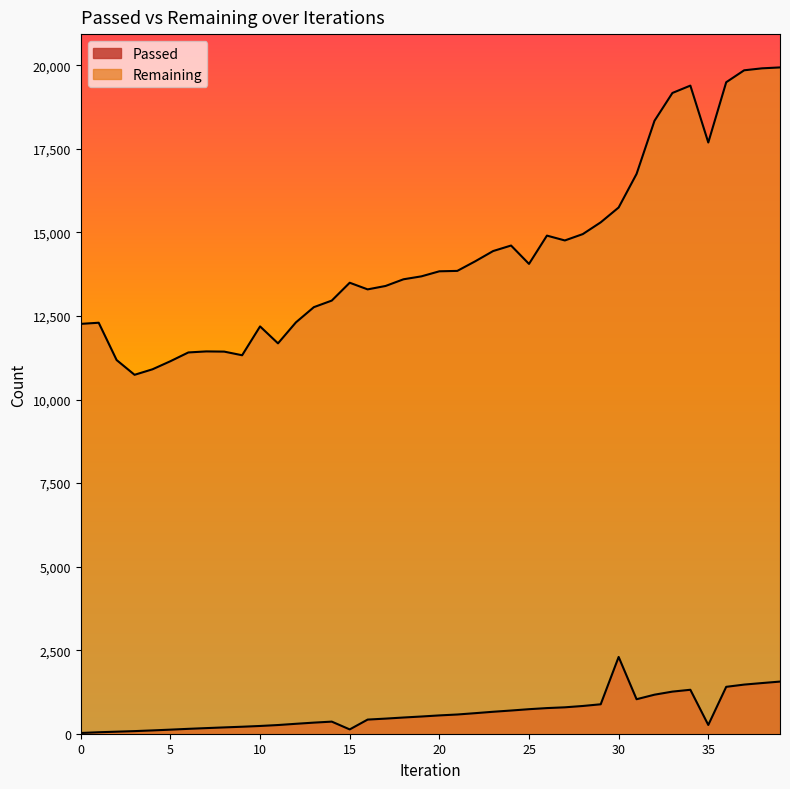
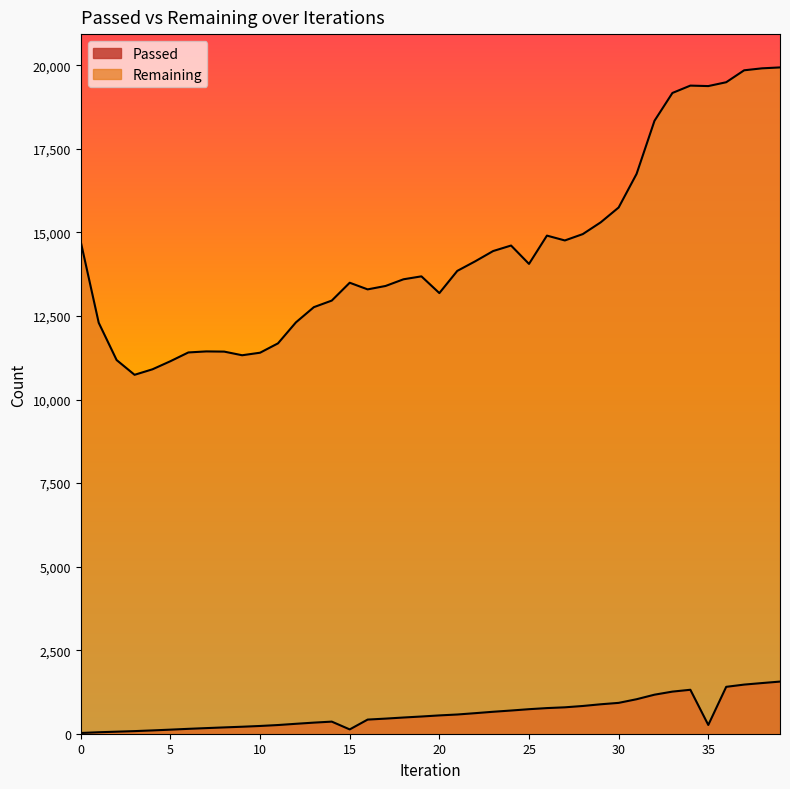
  {
    "Passed": {
      "0": "0",
      "5": "100",
      "10": "200",
      "15": "100",
      "20": "500",
      "25": "700",
-     "30": "2,300",
+     "30": "900",
      "35": "300"
    },
    "Remaining": {
-     "0": "12,300",
+     "0": "14,700",
      "5": "11,100",
-     "10": "12,200",
+     "10": "11,400",
      "15": "13,500",
-     "20": "13,800",
+     "20": "13,200",
      "25": "14,100",
      "30": "15,700",
-     "35": "17,700"
+     "35": "19,400"
    }
  }
